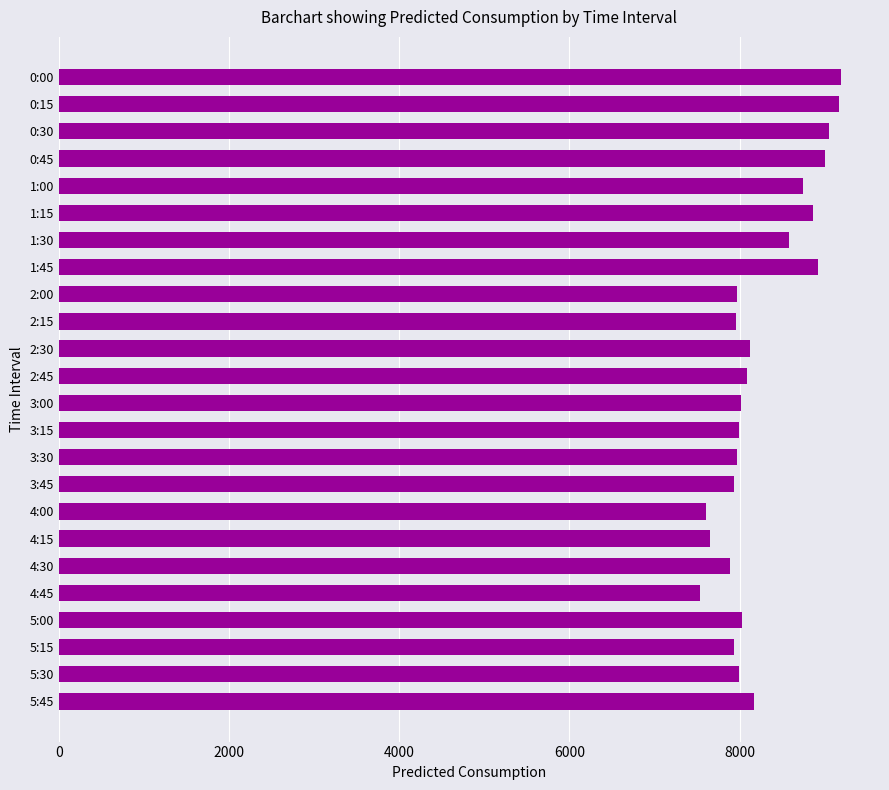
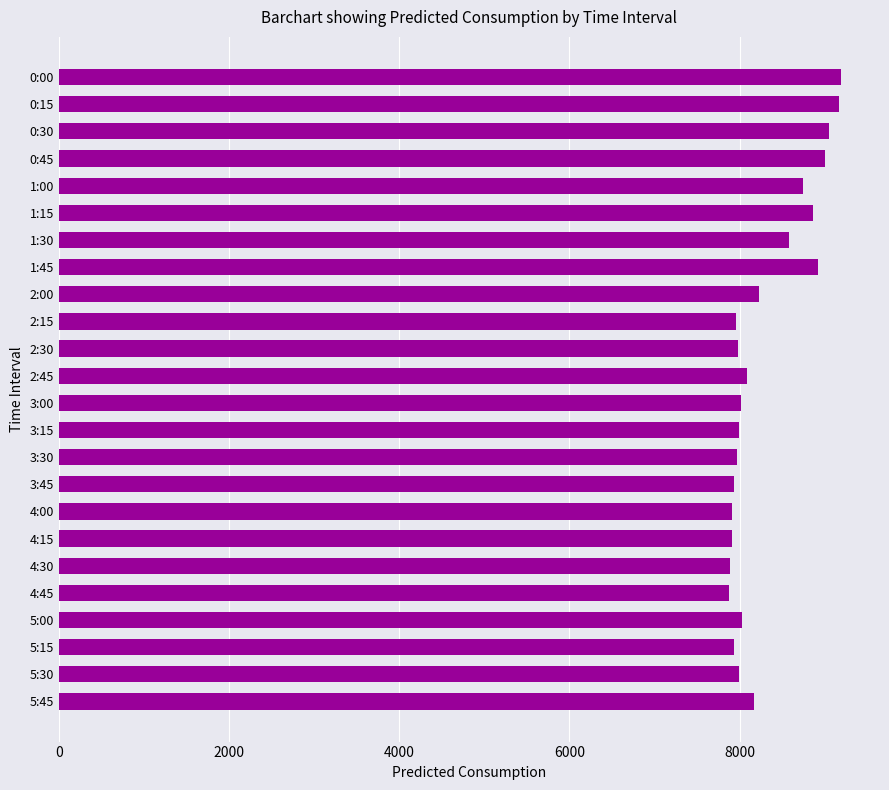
  {
    "0:00": 9200,
    "0:15": 9200,
    "0:30": 9000,
    "0:45": 9000,
    "1:00": 8700,
    "1:15": 8900,
    "1:30": 8600,
    "1:45": 8900,
-   "2:00": 8000,
+   "2:00": 8200,
    "2:15": 8000,
-   "2:30": 8100,
+   "2:30": 8000,
    "2:45": 8100,
    "3:00": 8000,
    "3:15": 8000,
    "3:30": 8000,
    "3:45": 7900,
-   "4:00": 7600,
-   "4:15": 7700,
+   "4:00": 7900,
+   "4:15": 7900,
    "4:30": 7900,
-   "4:45": 7500,
+   "4:45": 7900,
    "5:00": 8000,
    "5:15": 7900,
    "5:30": 8000,
    "5:45": 8200
  }
